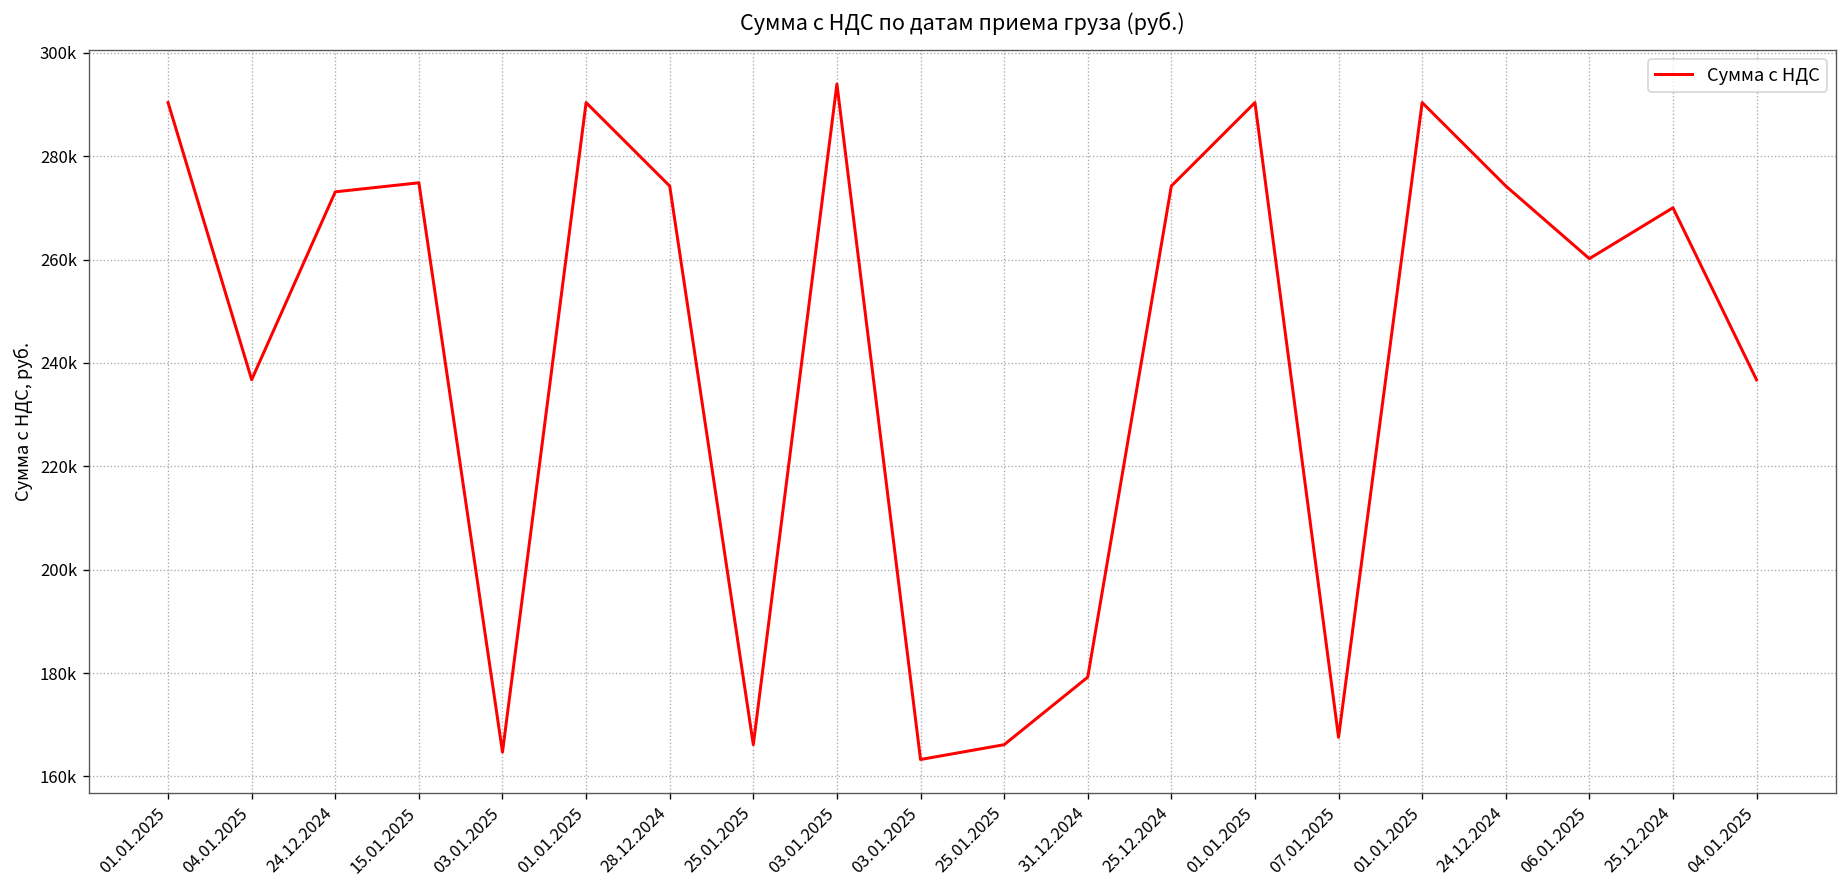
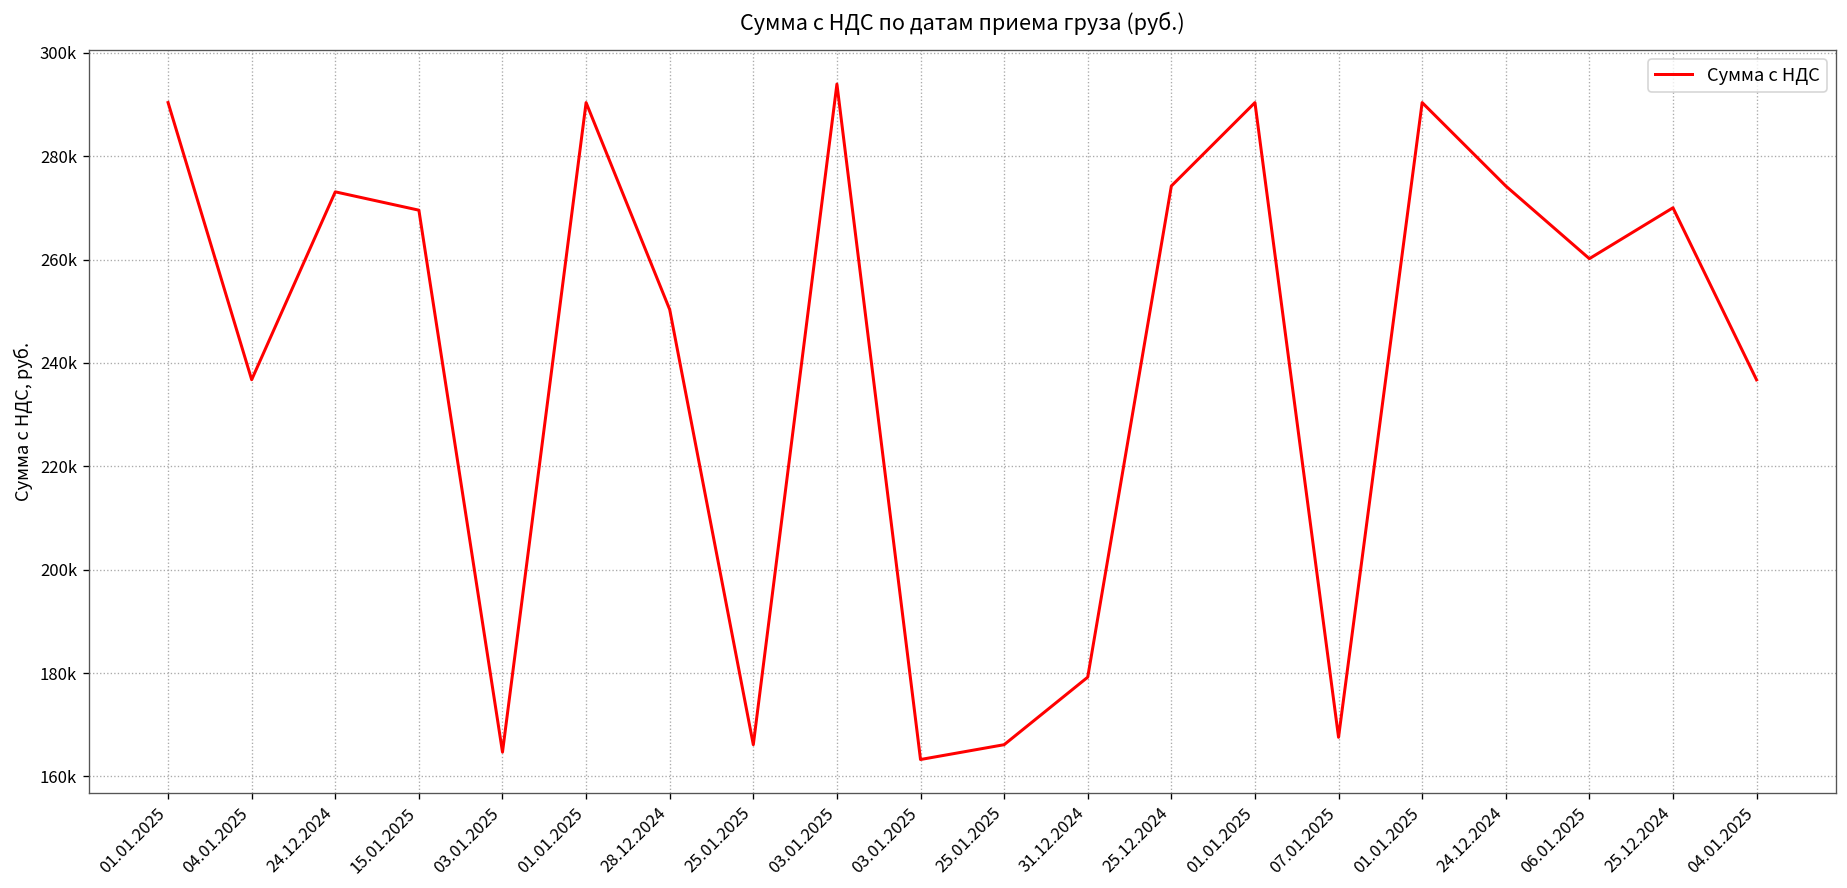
  {
-   "15.01.2025": 275000,
-   "28.12.2024": 274000,
+   "15.01.2025": 270000,
+   "28.12.2024": 250000,
    "31.12.2024": 179000,
    "07.01.2025": 168000,
    "06.01.2025": 260000
  }
